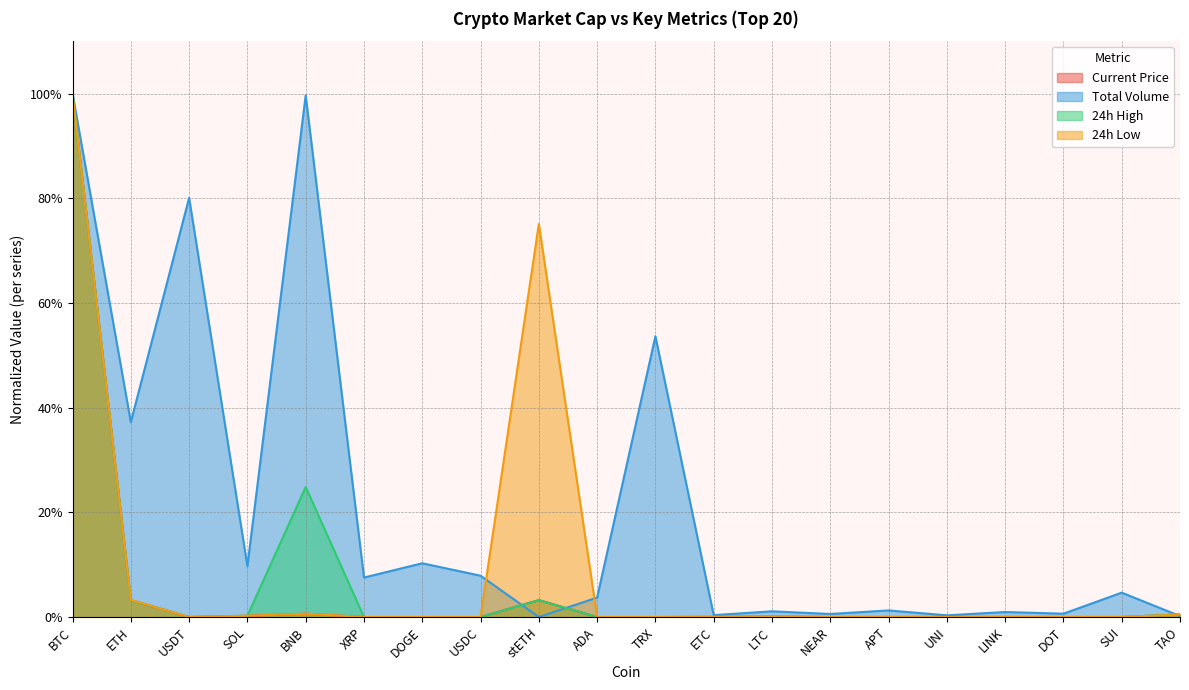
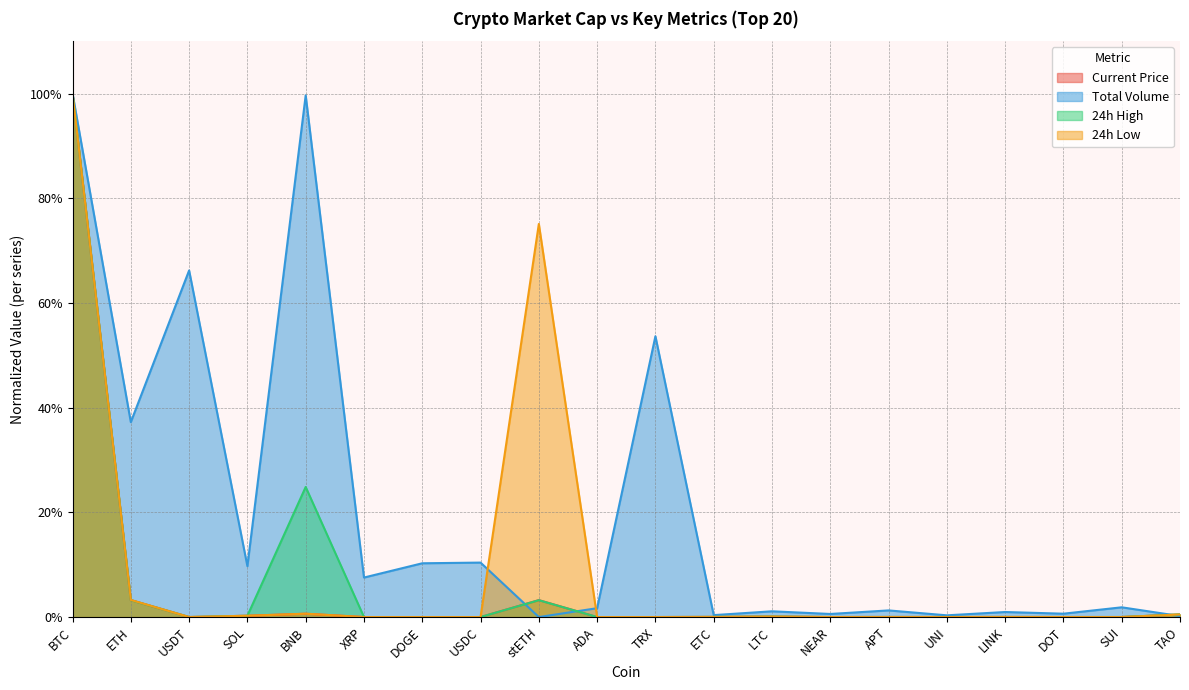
  {
    "Total Volume": {
      "ETH": "37%",
-     "USDT": "80%",
+     "USDT": "66%",
      "SOL": "10%",
      "BNB": "100%",
      "XRP": "8%",
      "DOGE": "10%",
-     "USDC": "8%",
+     "USDC": "10%",
      "stETH": "0%",
-     "ADA": "4%",
+     "ADA": "2%",
      "TRX": "54%",
      "LTC": "1%",
      "NEAR": "1%",
      "APT": "1%",
      "LINK": "1%",
      "DOT": "1%",
-     "SUI": "5%"
+     "SUI": "2%"
    },
    "24h High": {
      "BNB": "25%"
    },
    "24h Low": {
      "stETH": "75%"
    }
  }
